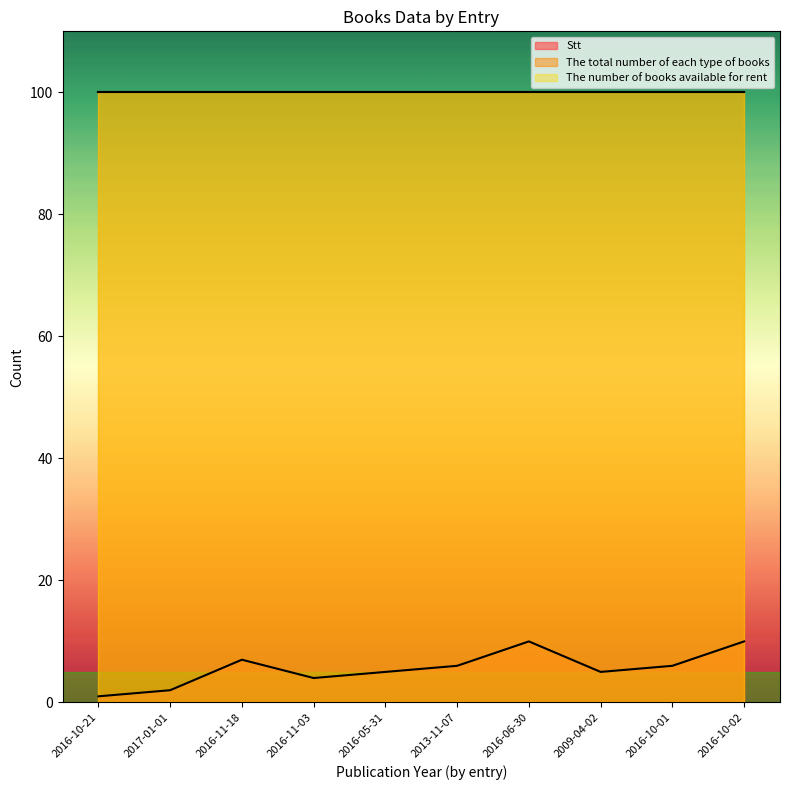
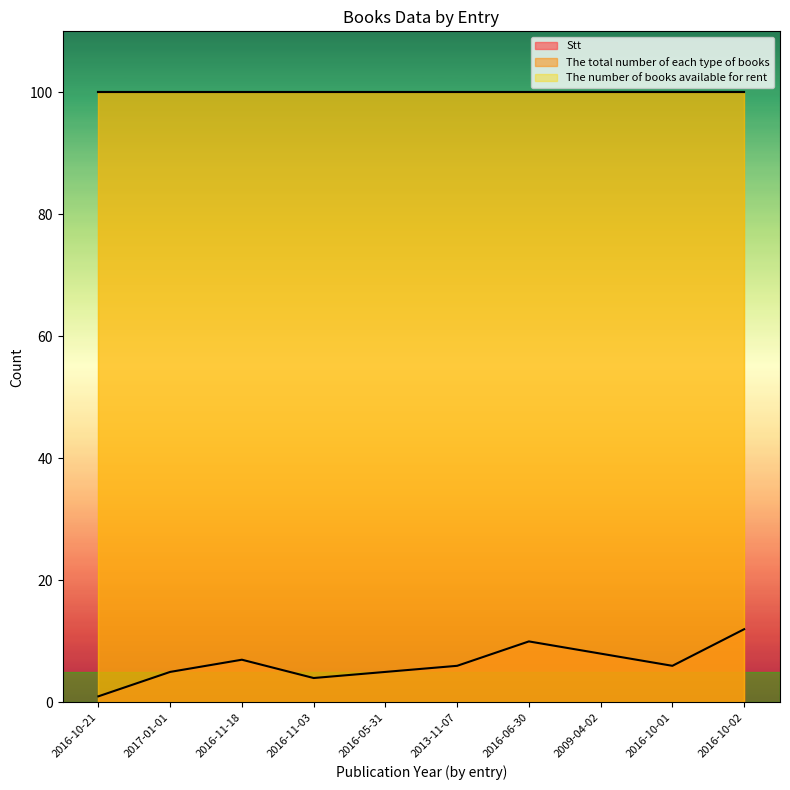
  {
    "Stt": {
      "2016-10-21": 1,
-     "2017-01-01": 2,
+     "2017-01-01": 5,
      "2016-11-18": 7,
      "2016-11-03": 4,
      "2016-05-31": 5,
      "2013-11-07": 6,
      "2016-06-30": 10,
-     "2009-04-02": 5,
+     "2009-04-02": 8,
      "2016-10-01": 6,
-     "2016-10-02": 10
+     "2016-10-02": 12
    },
    "The number of books available for rent": {
      "2016-10-21": 100,
      "2017-01-01": 100,
      "2016-11-18": 100,
      "2016-11-03": 100,
      "2016-05-31": 100,
      "2013-11-07": 100,
      "2016-06-30": 100,
      "2009-04-02": 100,
      "2016-10-01": 100,
      "2016-10-02": 100
    }
  }
